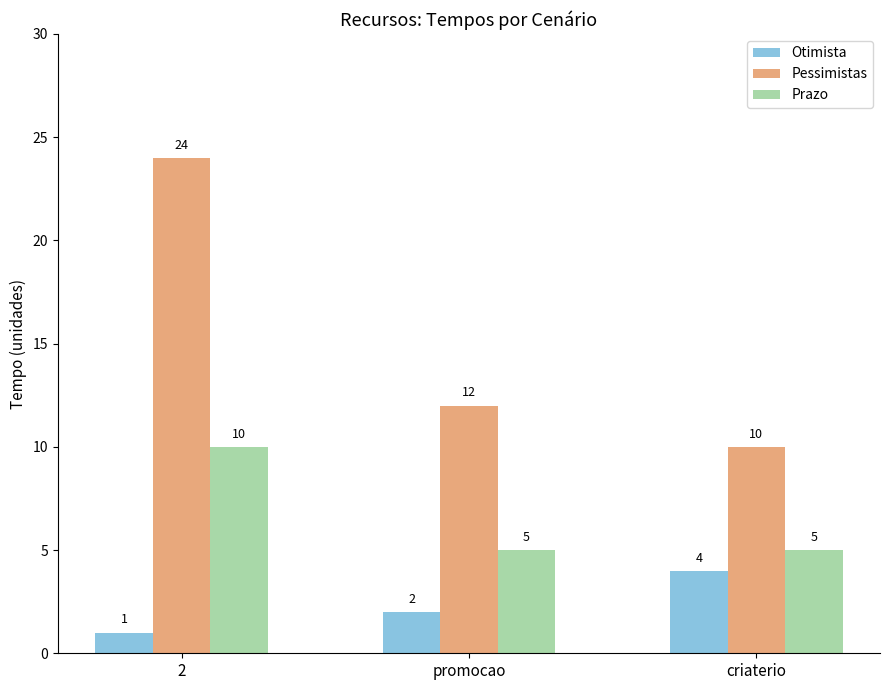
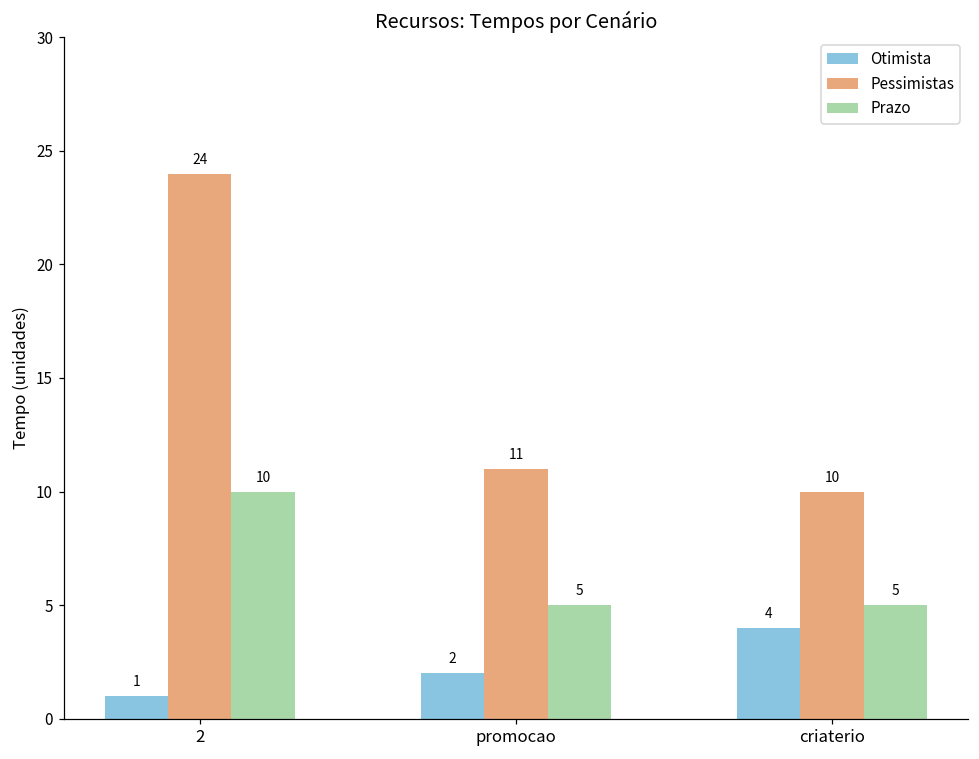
  {
    "Otimista": {
      "2": 1,
      "promocao": 2,
      "criaterio": 4
    },
    "Pessimistas": {
      "2": 24,
-     "promocao": 12,
+     "promocao": 11,
      "criaterio": 10
    },
    "Prazo": {
      "2": 10,
      "promocao": 5,
      "criaterio": 5
    }
  }
